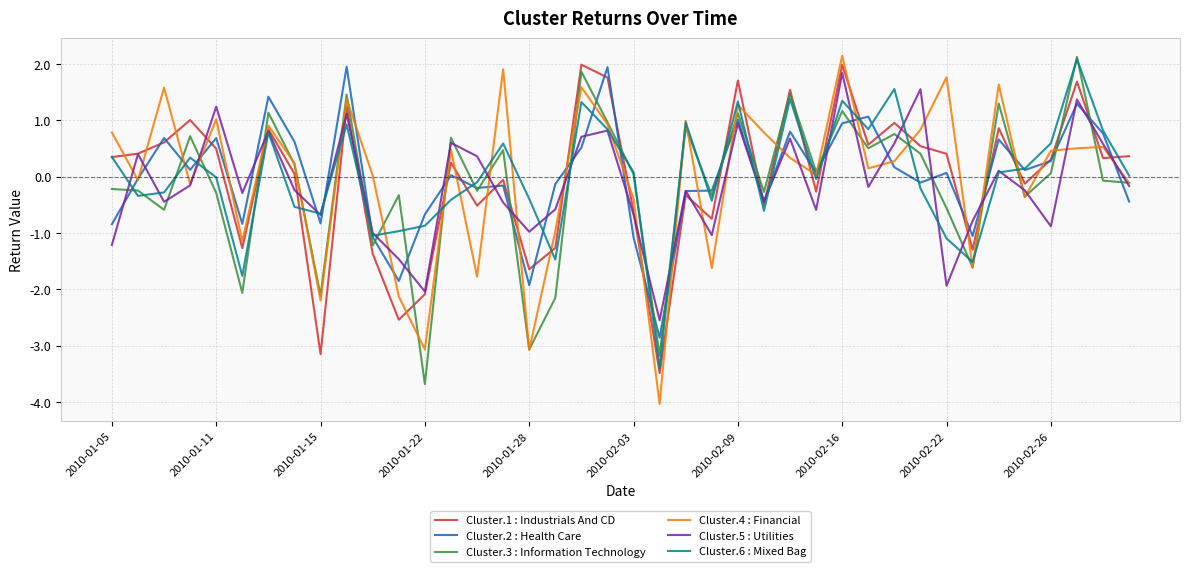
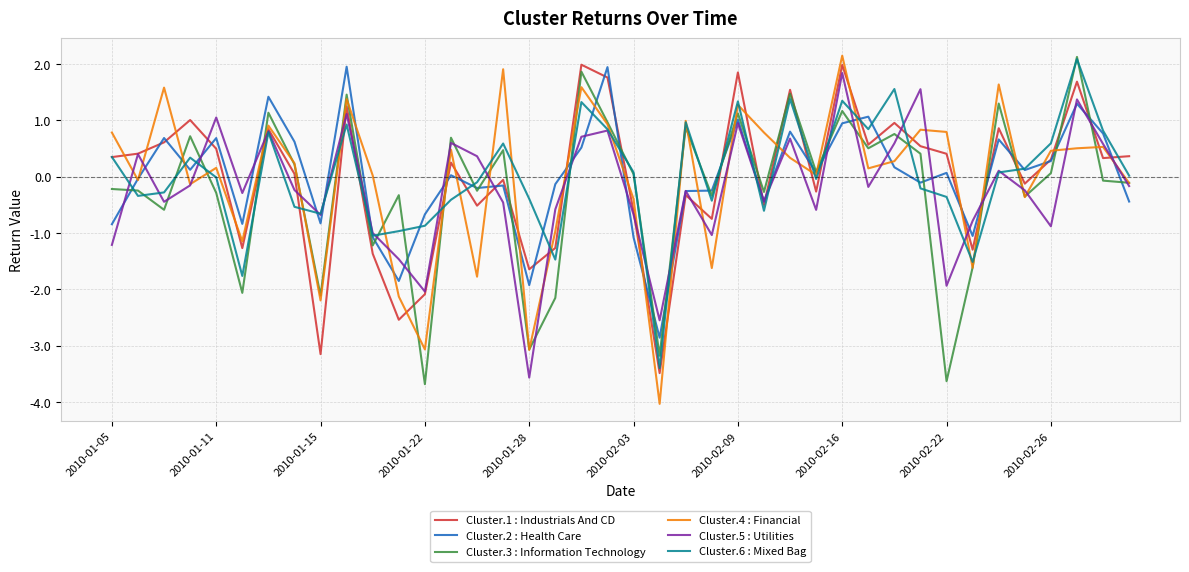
  {
    "Cluster.1 : Industrials And CD": {
      "2010-01-11": 0.5,
      "2010-01-15": -3.1,
      "2010-01-22": -2.1,
      "2010-01-28": -1.6,
      "2010-02-03": -0.6,
-     "2010-02-09": 1.7,
+     "2010-02-09": 1.8,
      "2010-02-16": 2.0,
      "2010-02-22": 0.4
    },
    "Cluster.2 : Health Care": {
      "2010-01-05": -0.8,
      "2010-01-11": 0.7,
      "2010-01-15": -0.8,
      "2010-01-22": -0.7,
      "2010-01-28": -1.9,
      "2010-02-03": -1.1,
      "2010-02-09": 1.0,
      "2010-02-16": 0.9,
      "2010-02-22": 0.1
    },
    "Cluster.3 : Information Technology": {
      "2010-01-05": -0.2,
      "2010-01-11": -0.3,
      "2010-01-15": -2.1,
      "2010-01-22": -3.7,
      "2010-02-09": 1.1,
      "2010-02-16": 1.2,
-     "2010-02-22": -0.6,
+     "2010-02-22": -3.6,
      "2010-02-26": 0.1
    },
    "Cluster.4 : Financial": {
      "2010-01-05": 0.8,
-     "2010-01-11": 1.0,
+     "2010-01-11": 0.2,
      "2010-01-15": -2.2,
      "2010-01-22": -3.1,
      "2010-02-03": -0.4,
      "2010-02-09": 1.3,
      "2010-02-16": 2.1,
-     "2010-02-22": 1.8,
+     "2010-02-22": 0.8,
      "2010-02-26": 0.5
    },
    "Cluster.5 : Utilities": {
      "2010-01-05": -1.2,
-     "2010-01-11": 1.2,
+     "2010-01-11": 1.0,
      "2010-01-22": -2.0,
-     "2010-01-28": -1.0,
+     "2010-01-28": -3.6,
      "2010-02-03": -0.7,
      "2010-02-09": 0.9,
      "2010-02-16": 1.8,
      "2010-02-22": -1.9,
      "2010-02-26": -0.9
    },
    "Cluster.6 : Mixed Bag": {
      "2010-01-11": 0.0,
      "2010-01-22": -0.9,
      "2010-01-28": -0.4,
      "2010-02-09": 1.3,
      "2010-02-16": 1.3,
-     "2010-02-22": -1.1,
+     "2010-02-22": -0.4,
      "2010-02-26": 0.6
    }
  }
